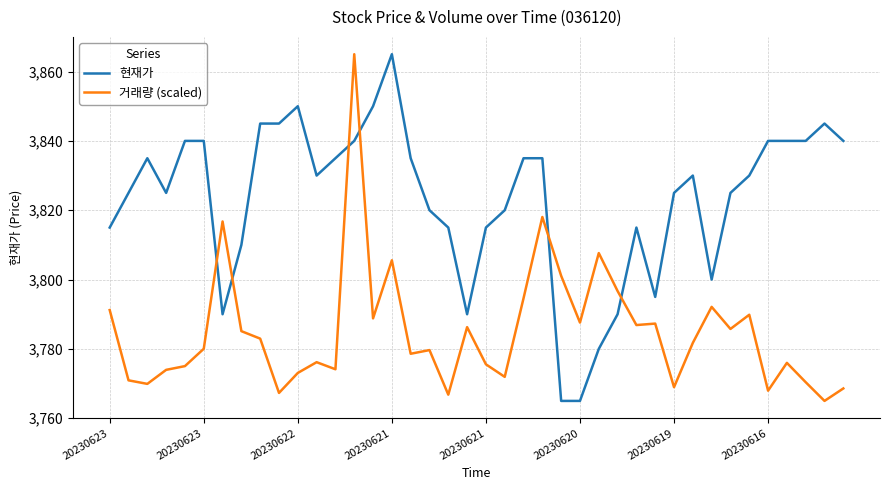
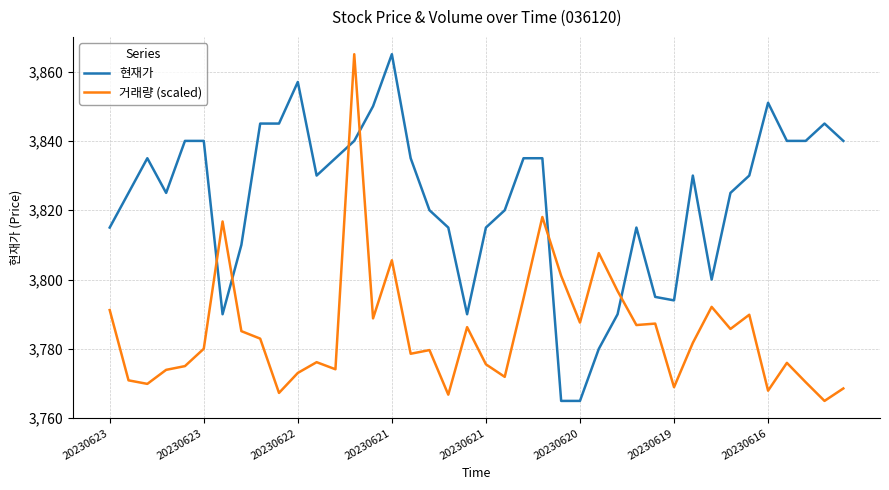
  {
    "현재가": {
-     "20230622": "3,850",
+     "20230622": "3,857",
      "20230620": "3,765",
-     "20230619": "3,825",
-     "20230616": "3,840"
+     "20230619": "3,794",
+     "20230616": "3,851"
    },
    "거래량 (scaled)": {
      "20230622": "3,773",
      "20230620": "3,788",
      "20230619": "3,769",
      "20230616": "3,768"
    }
  }
